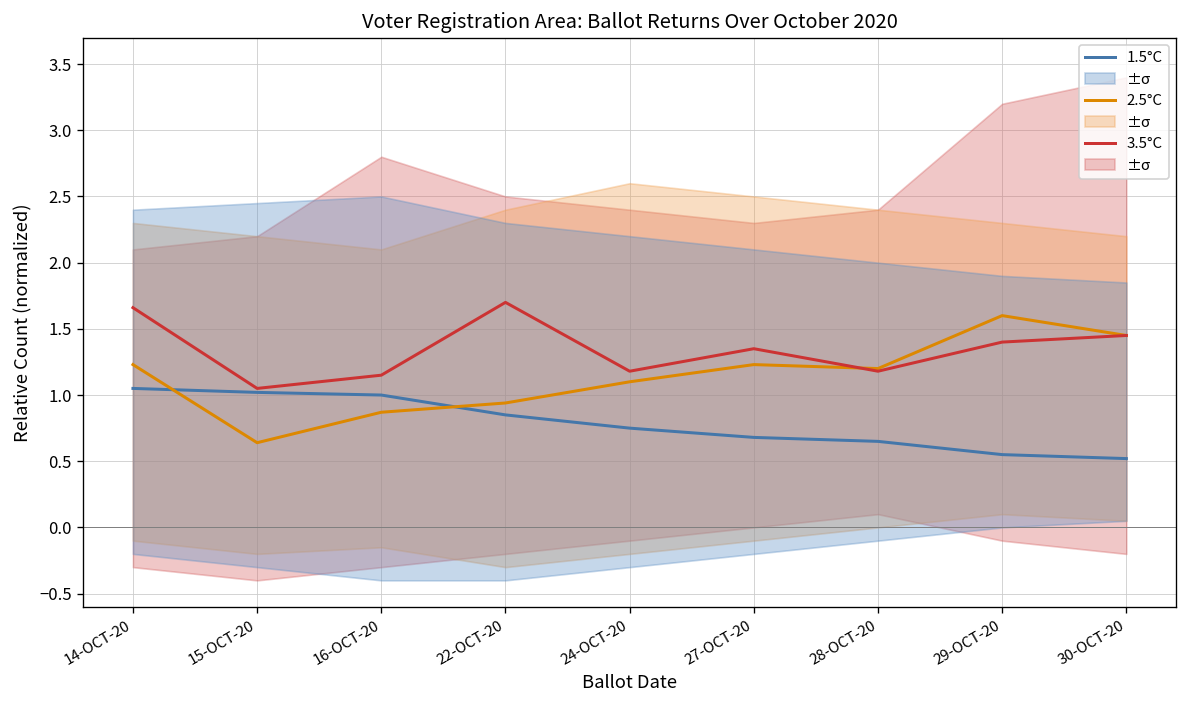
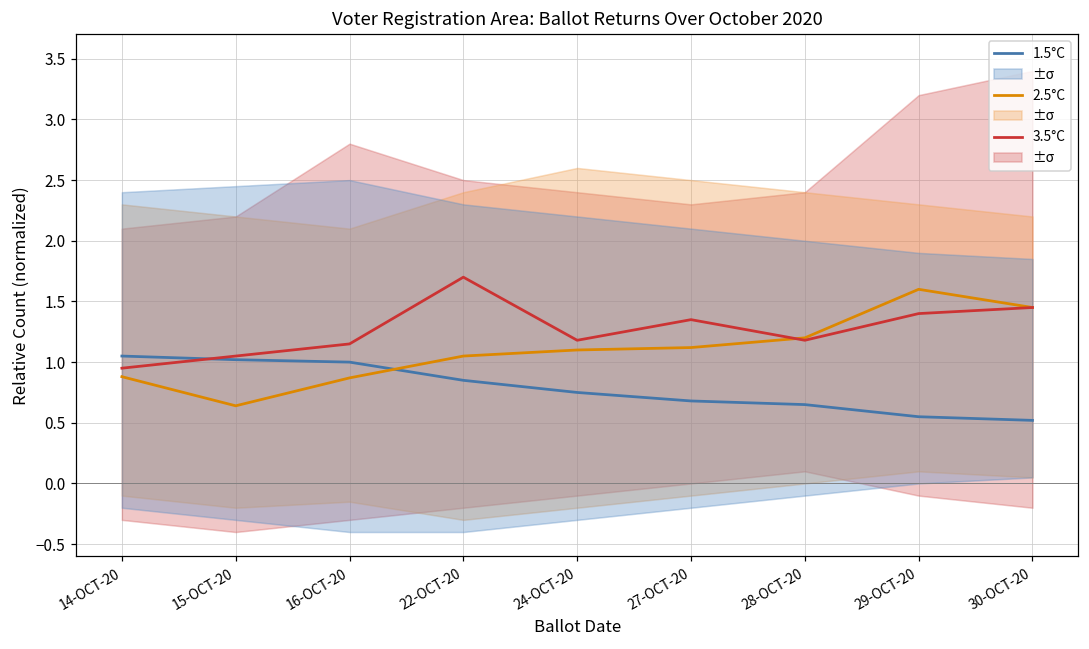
  {
    "2.5°C": {
-     "14-OCT-20": 1.23,
+     "14-OCT-20": 0.88,
      "15-OCT-20": 0.64,
      "16-OCT-20": 0.87,
-     "22-OCT-20": 0.94,
+     "22-OCT-20": 1.05,
      "24-OCT-20": 1.10,
-     "27-OCT-20": 1.23,
+     "27-OCT-20": 1.12,
      "29-OCT-20": 1.60
    },
    "3.5°C": {
-     "14-OCT-20": 1.66,
+     "14-OCT-20": 0.95,
      "15-OCT-20": 1.05,
      "16-OCT-20": 1.15,
      "22-OCT-20": 1.70,
      "24-OCT-20": 1.18,
      "27-OCT-20": 1.35,
      "29-OCT-20": 1.40
    }
  }
